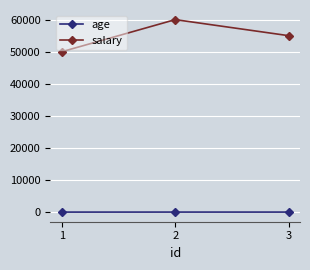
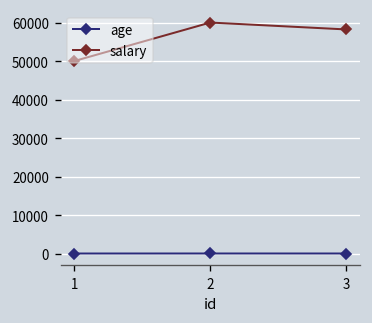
  {
    "age": {
      "1": 0,
      "2": 0,
      "3": 0
    },
    "salary": {
      "1": 50000,
      "2": 60000,
-     "3": 55000
+     "3": 58000
    }
  }
